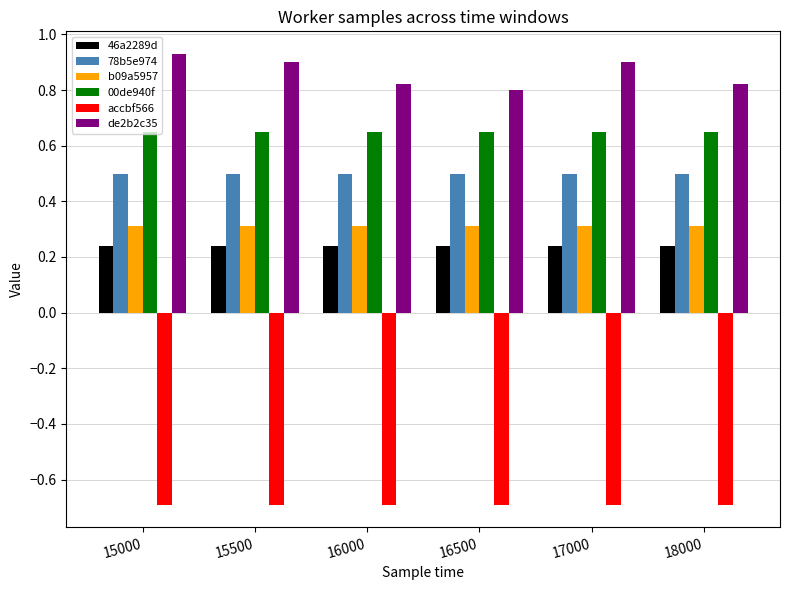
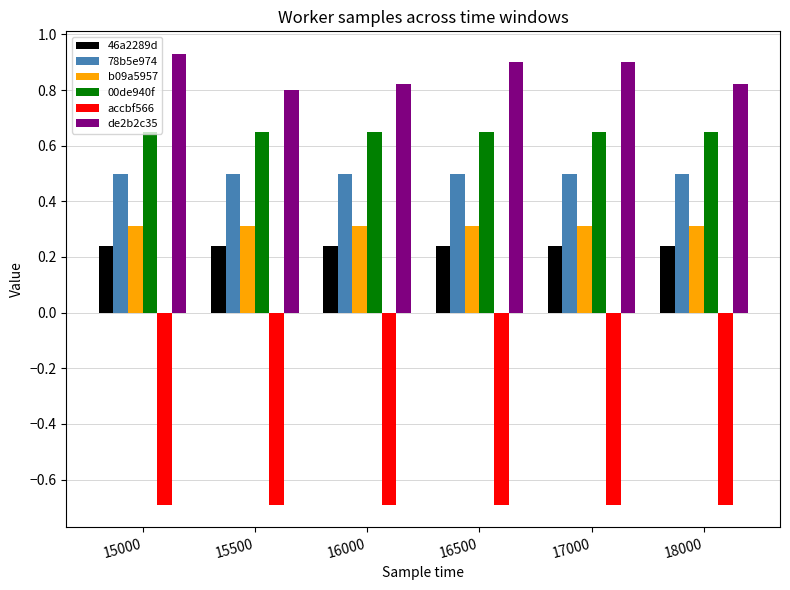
  {
    "46a2289d": {
      "15000": 0.24,
      "15500": 0.24,
      "16000": 0.24,
      "16500": 0.24,
      "17000": 0.24,
      "18000": 0.24
    },
    "78b5e974": {
      "15000": 0.5,
      "15500": 0.5,
      "16000": 0.5,
      "16500": 0.5,
      "17000": 0.5,
      "18000": 0.5
    },
    "b09a5957": {
      "15000": 0.31,
      "15500": 0.31,
      "16000": 0.31,
      "16500": 0.31,
      "17000": 0.31,
      "18000": 0.31
    },
    "00de940f": {
      "15500": 0.65,
      "16000": 0.65,
      "16500": 0.65,
      "17000": 0.65,
      "18000": 0.65
    },
    "accbf566": {
      "15000": -0.69,
      "15500": -0.69,
      "16000": -0.69,
      "16500": -0.69,
      "17000": -0.69,
      "18000": -0.69
    },
    "de2b2c35": {
      "15000": 0.93,
-     "15500": 0.9,
+     "15500": 0.8,
      "16000": 0.82,
-     "16500": 0.8,
+     "16500": 0.9,
      "17000": 0.9,
      "18000": 0.82
    }
  }
